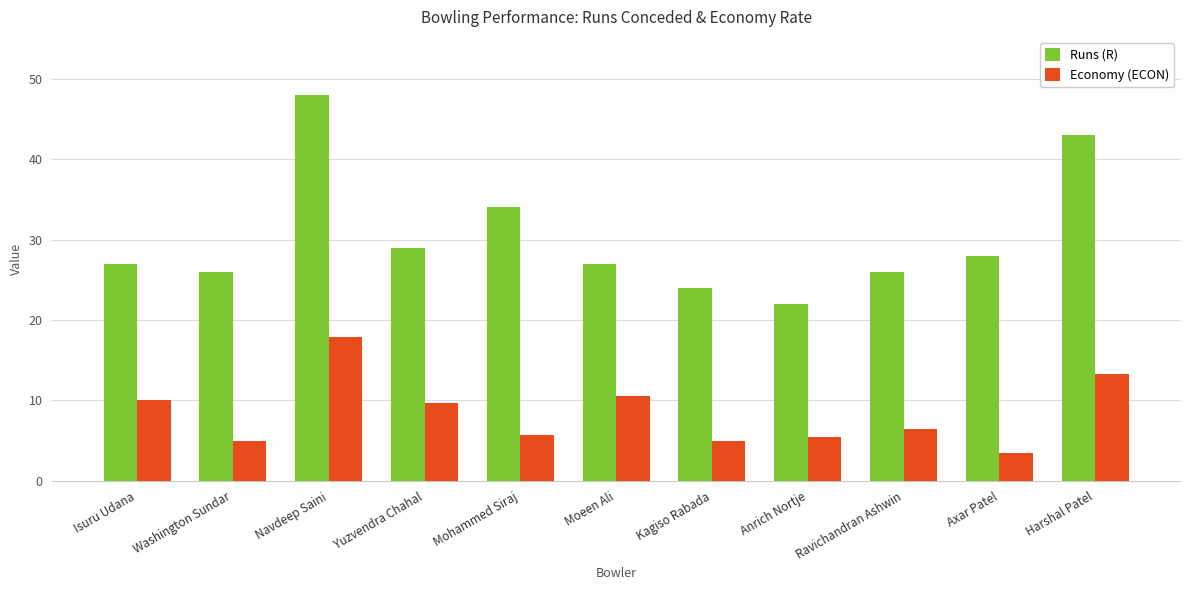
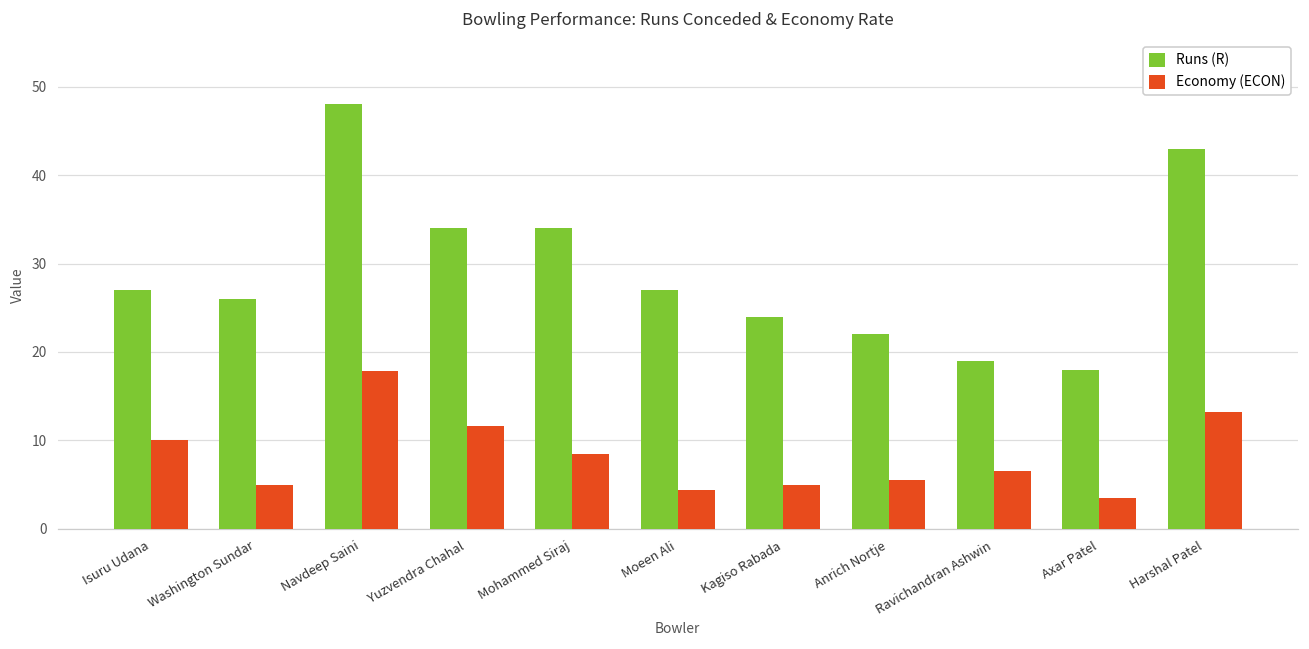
  {
    "Runs (R)": {
      "Isuru Udana": 27,
      "Washington Sundar": 26,
      "Navdeep Saini": 48,
-     "Yuzvendra Chahal": 29,
+     "Yuzvendra Chahal": 34,
      "Mohammed Siraj": 34,
      "Moeen Ali": 27,
      "Kagiso Rabada": 24,
      "Anrich Nortje": 22,
-     "Ravichandran Ashwin": 26,
-     "Axar Patel": 28,
+     "Ravichandran Ashwin": 19,
+     "Axar Patel": 18,
      "Harshal Patel": 43
    },
    "Economy (ECON)": {
      "Isuru Udana": 10,
      "Washington Sundar": 5,
      "Navdeep Saini": 18,
-     "Yuzvendra Chahal": 10,
-     "Mohammed Siraj": 6,
-     "Moeen Ali": 11,
+     "Yuzvendra Chahal": 12,
+     "Mohammed Siraj": 9,
+     "Moeen Ali": 4,
      "Kagiso Rabada": 5,
      "Anrich Nortje": 6,
      "Ravichandran Ashwin": 7,
      "Axar Patel": 4,
      "Harshal Patel": 13
    }
  }
